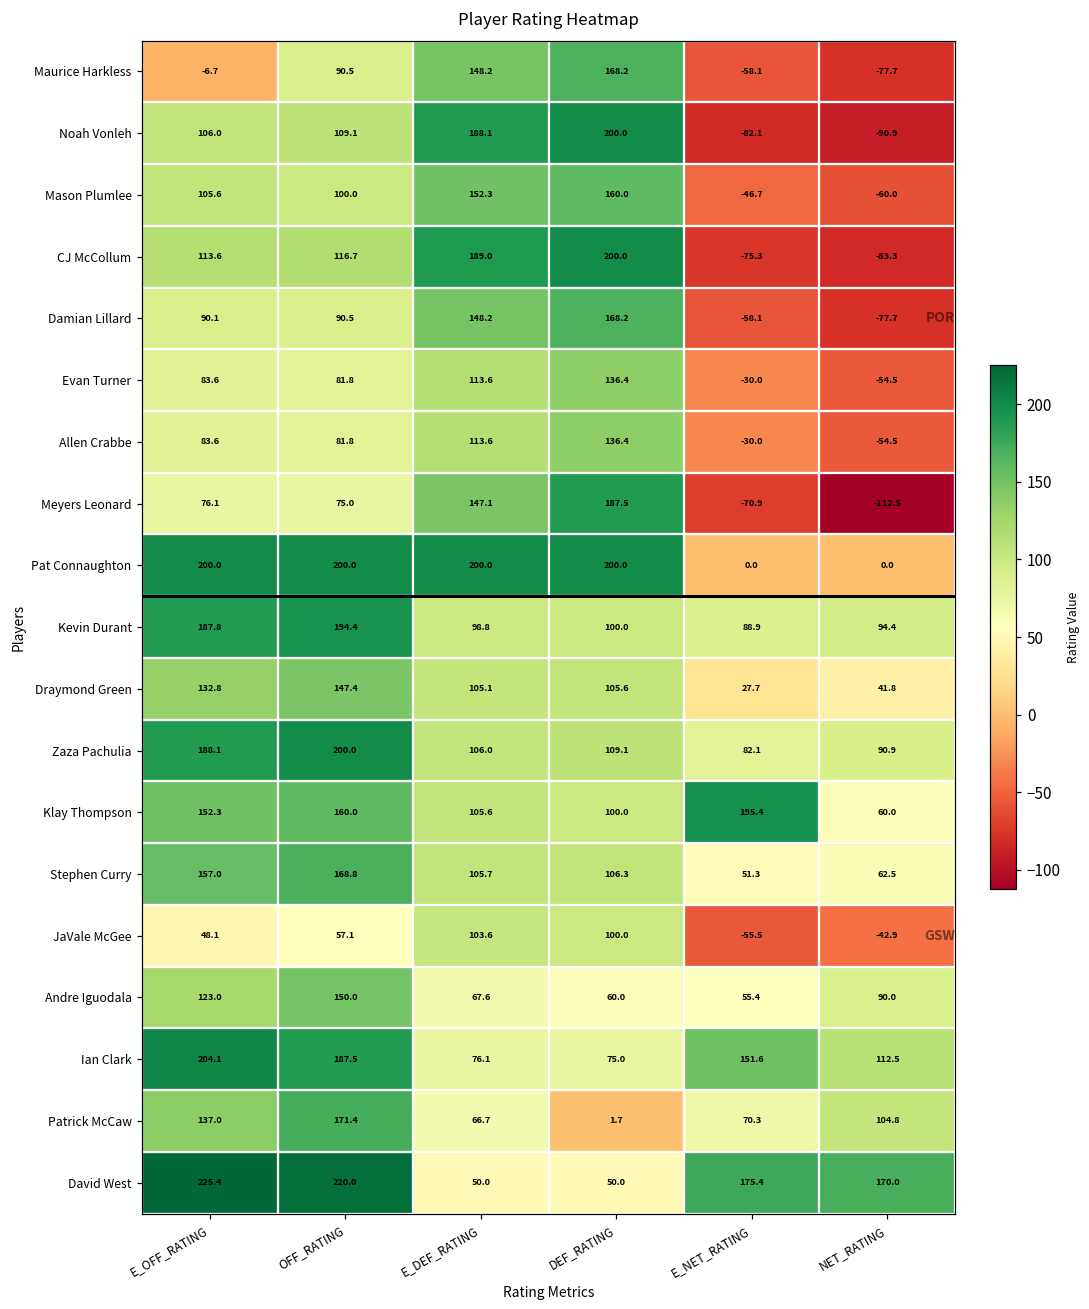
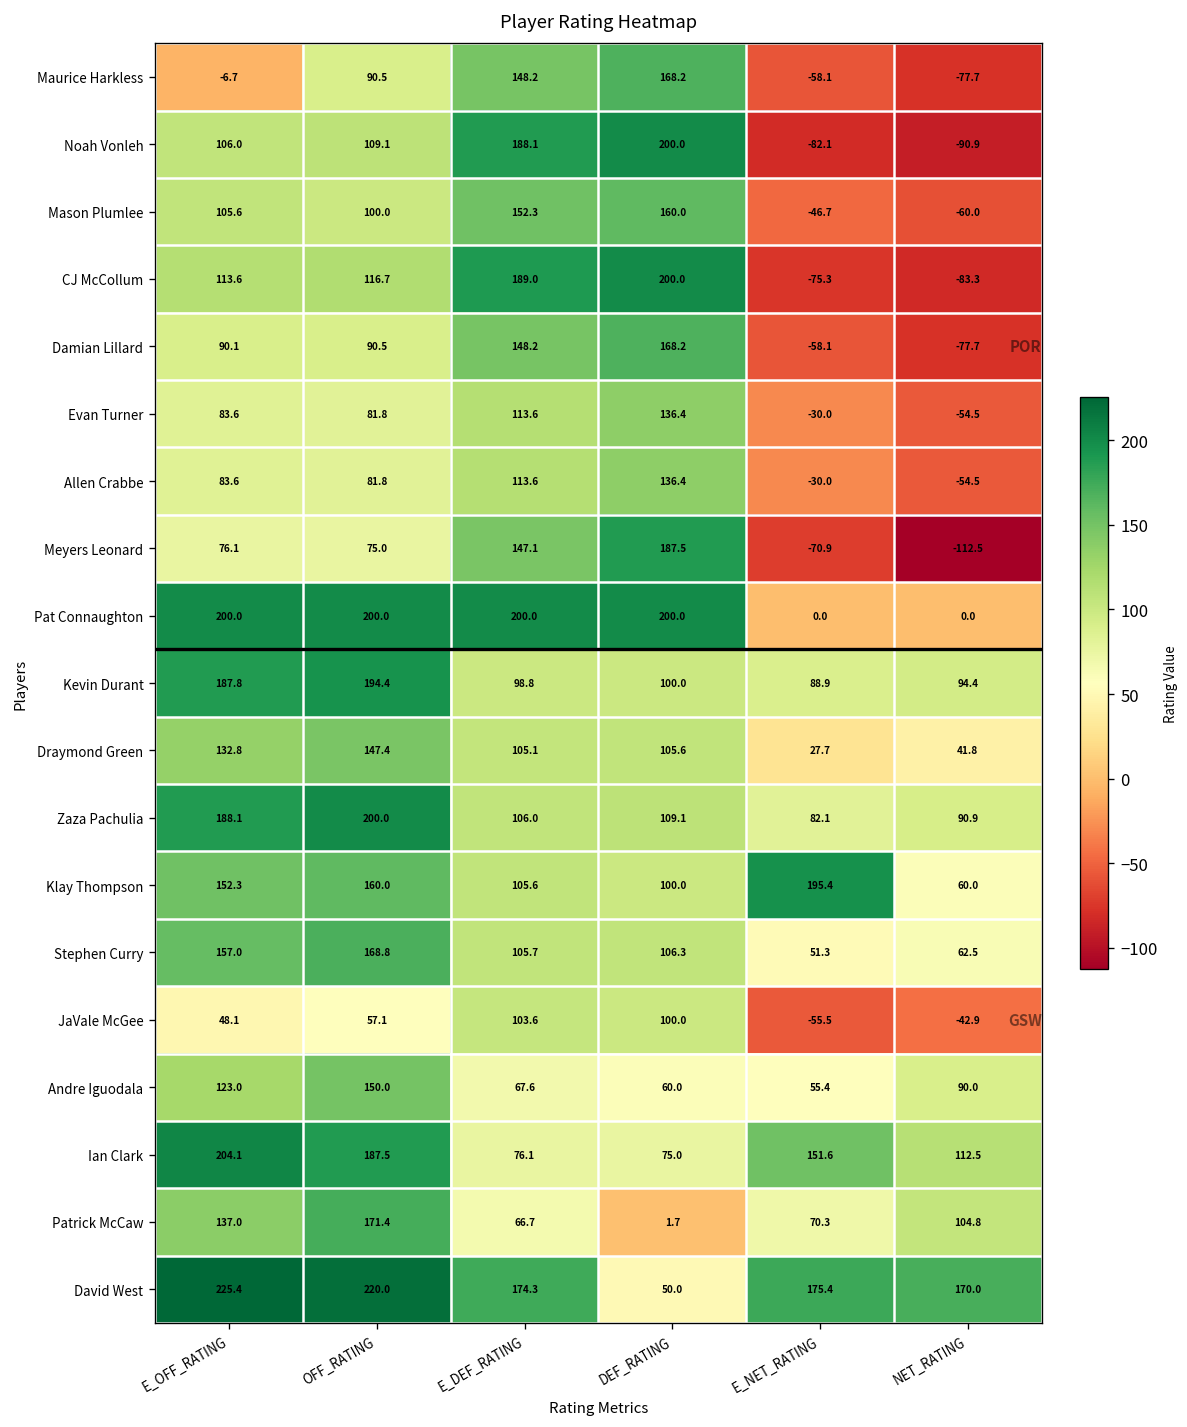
  {
    "Maurice Harkless": {
      "E_OFF_RATING": -6.7,
      "OFF_RATING": 90.5,
      "E_DEF_RATING": 148.2,
      "DEF_RATING": 168.2,
      "E_NET_RATING": -58.1,
      "NET_RATING": -77.7
    },
    "Noah Vonleh": {
      "E_OFF_RATING": 106.0,
      "OFF_RATING": 109.1,
      "E_DEF_RATING": 188.1,
      "DEF_RATING": 200.0,
      "E_NET_RATING": -82.1,
      "NET_RATING": -90.9
    },
    "Mason Plumlee": {
      "E_OFF_RATING": 105.6,
      "OFF_RATING": 100.0,
      "E_DEF_RATING": 152.3,
      "DEF_RATING": 160.0,
      "E_NET_RATING": -46.7,
      "NET_RATING": -60.0
    },
    "CJ McCollum": {
      "E_OFF_RATING": 113.6,
      "OFF_RATING": 116.7,
      "E_DEF_RATING": 189.0,
      "DEF_RATING": 200.0,
      "E_NET_RATING": -75.3,
      "NET_RATING": -83.3
    },
    "Damian Lillard": {
      "E_OFF_RATING": 90.1,
      "OFF_RATING": 90.5,
      "E_DEF_RATING": 148.2,
      "DEF_RATING": 168.2,
      "E_NET_RATING": -58.1
    },
    "Evan Turner": {
      "E_OFF_RATING": 83.6,
      "OFF_RATING": 81.8,
      "E_DEF_RATING": 113.6,
      "DEF_RATING": 136.4,
      "E_NET_RATING": -30.0,
      "NET_RATING": -54.5
    },
    "Allen Crabbe": {
      "E_OFF_RATING": 83.6,
      "OFF_RATING": 81.8,
      "E_DEF_RATING": 113.6,
      "DEF_RATING": 136.4,
      "E_NET_RATING": -30.0,
      "NET_RATING": -54.5
    },
    "Meyers Leonard": {
      "E_OFF_RATING": 76.1,
      "OFF_RATING": 75.0,
      "E_DEF_RATING": 147.1,
      "DEF_RATING": 187.5,
      "E_NET_RATING": -70.9,
      "NET_RATING": -112.5
    },
    "Pat Connaughton": {
      "E_OFF_RATING": 200.0,
      "OFF_RATING": 200.0,
      "E_DEF_RATING": 200.0,
      "DEF_RATING": 200.0,
      "E_NET_RATING": 0.0,
      "NET_RATING": 0.0
    },
    "Kevin Durant": {
      "E_OFF_RATING": 187.8,
      "OFF_RATING": 194.4,
      "E_DEF_RATING": 98.8,
      "DEF_RATING": 100.0,
      "E_NET_RATING": 88.9,
      "NET_RATING": 94.4
    },
    "Draymond Green": {
      "E_OFF_RATING": 132.8,
      "OFF_RATING": 147.4,
      "E_DEF_RATING": 105.1,
      "DEF_RATING": 105.6,
      "E_NET_RATING": 27.7,
      "NET_RATING": 41.8
    },
    "Zaza Pachulia": {
      "E_OFF_RATING": 188.1,
      "OFF_RATING": 200.0,
      "E_DEF_RATING": 106.0,
      "DEF_RATING": 109.1,
      "E_NET_RATING": 82.1,
      "NET_RATING": 90.9
    },
    "Klay Thompson": {
      "E_OFF_RATING": 152.3,
      "OFF_RATING": 160.0,
      "E_DEF_RATING": 105.6,
      "DEF_RATING": 100.0,
      "E_NET_RATING": 195.4,
      "NET_RATING": 60.0
    },
    "Stephen Curry": {
      "E_OFF_RATING": 157.0,
      "OFF_RATING": 168.8,
      "E_DEF_RATING": 105.7,
      "DEF_RATING": 106.3,
      "E_NET_RATING": 51.3,
      "NET_RATING": 62.5
    },
    "JaVale McGee": {
      "E_OFF_RATING": 48.1,
      "OFF_RATING": 57.1,
      "E_DEF_RATING": 103.6,
      "DEF_RATING": 100.0,
      "E_NET_RATING": -55.5
    },
    "Andre Iguodala": {
      "E_OFF_RATING": 123.0,
      "OFF_RATING": 150.0,
      "E_DEF_RATING": 67.6,
      "DEF_RATING": 60.0,
      "E_NET_RATING": 55.4,
      "NET_RATING": 90.0
    },
    "Ian Clark": {
      "E_OFF_RATING": 204.1,
      "OFF_RATING": 187.5,
      "E_DEF_RATING": 76.1,
      "DEF_RATING": 75.0,
      "E_NET_RATING": 151.6,
      "NET_RATING": 112.5
    },
    "Patrick McCaw": {
      "E_OFF_RATING": 137.0,
      "OFF_RATING": 171.4,
      "E_DEF_RATING": 66.7,
      "DEF_RATING": 1.7,
      "E_NET_RATING": 70.3,
      "NET_RATING": 104.8
    },
    "David West": {
      "E_OFF_RATING": 225.4,
      "OFF_RATING": 220.0,
-     "E_DEF_RATING": 50.0,
+     "E_DEF_RATING": 174.3,
      "DEF_RATING": 50.0,
      "E_NET_RATING": 175.4,
      "NET_RATING": 170.0
    }
  }
